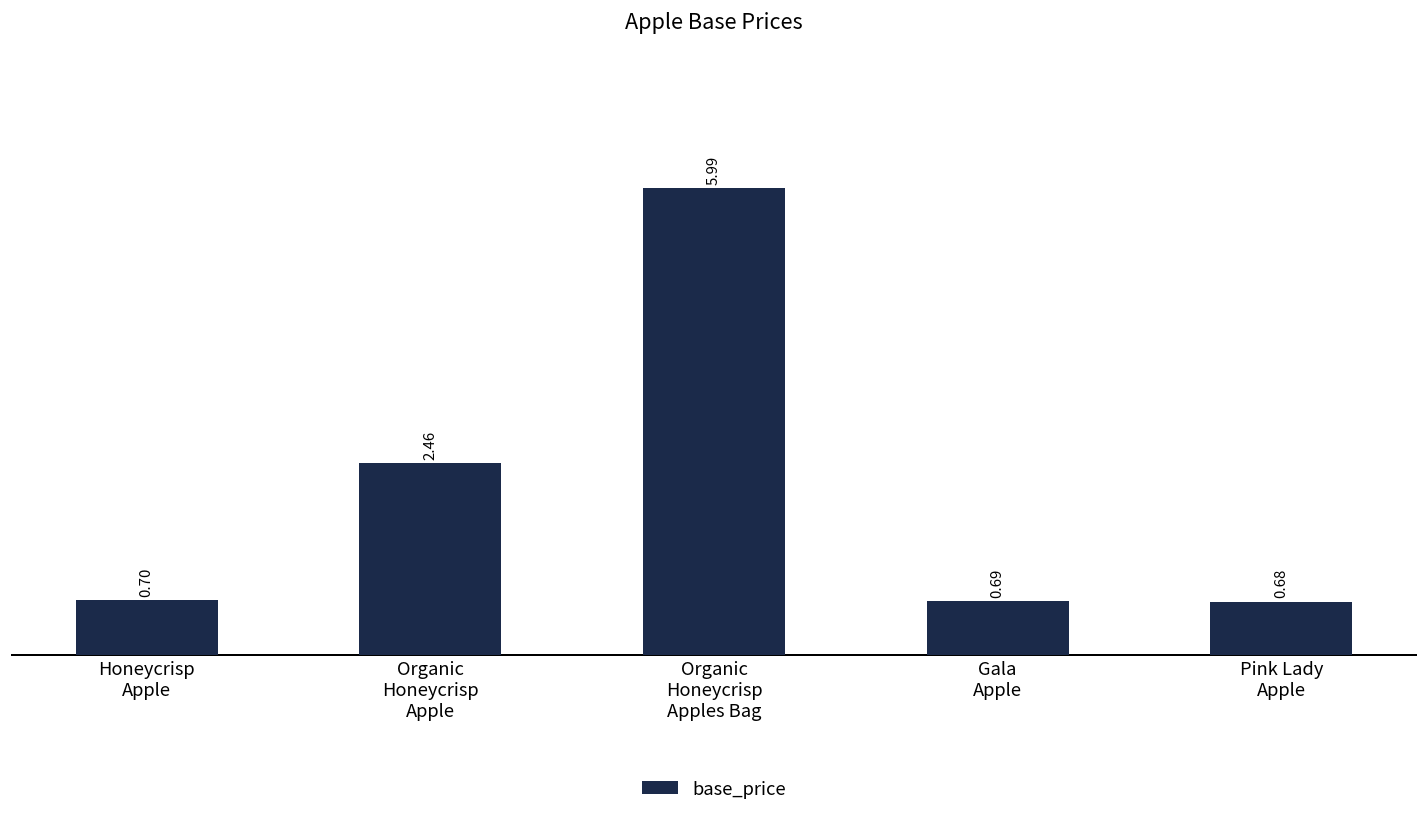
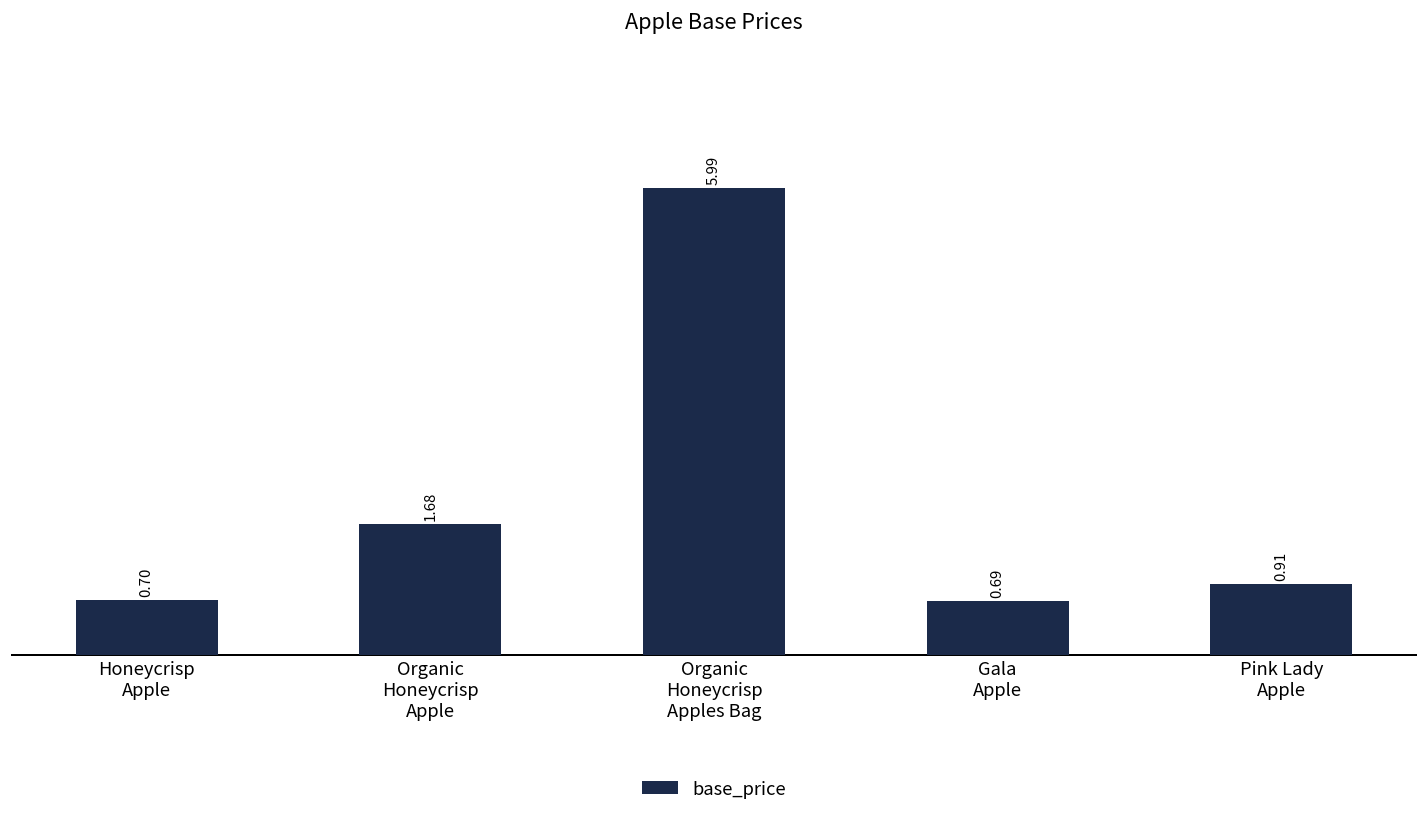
  {
    "Honeycrisp Apple": 0.70,
-   "Organic Honeycrisp Apple": 2.46,
+   "Organic Honeycrisp Apple": 1.68,
    "Organic Honeycrisp Apples Bag": 5.99,
    "Gala Apple": 0.69,
-   "Pink Lady Apple": 0.68
+   "Pink Lady Apple": 0.91
  }
